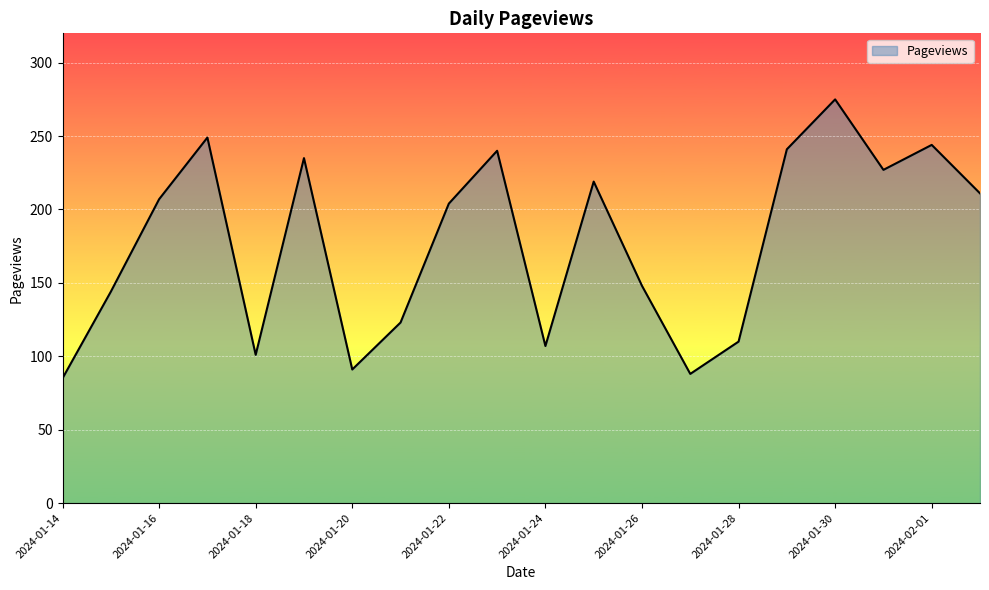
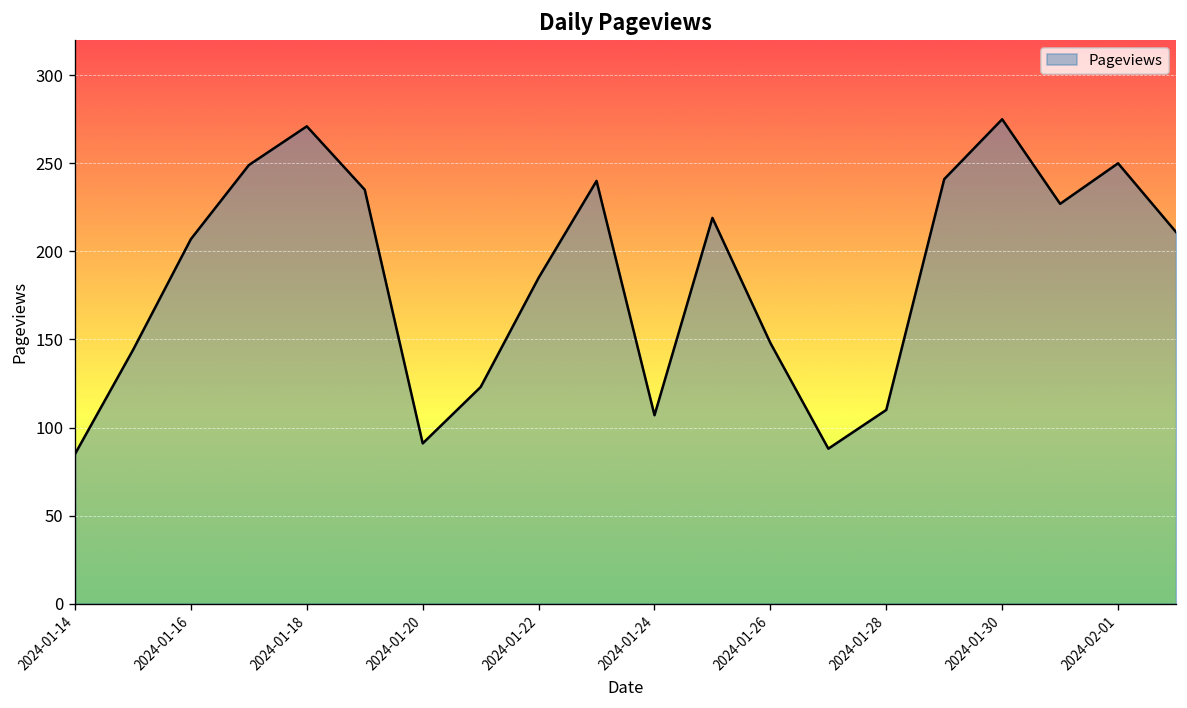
  {
    "2024-01-14": 85,
    "2024-01-16": 207,
-   "2024-01-18": 101,
+   "2024-01-18": 271,
    "2024-01-20": 91,
-   "2024-01-22": 204,
+   "2024-01-22": 185,
    "2024-01-24": 107,
    "2024-01-26": 148,
    "2024-01-28": 110,
    "2024-01-30": 275,
-   "2024-02-01": 244
+   "2024-02-01": 250
  }
